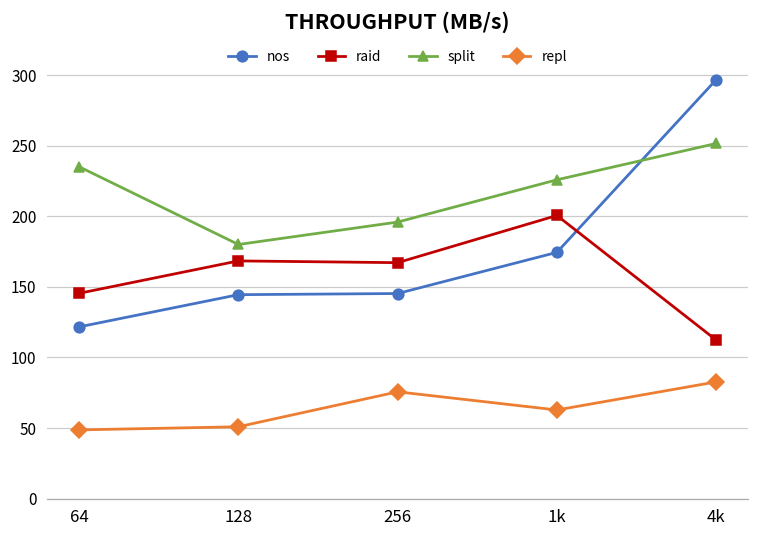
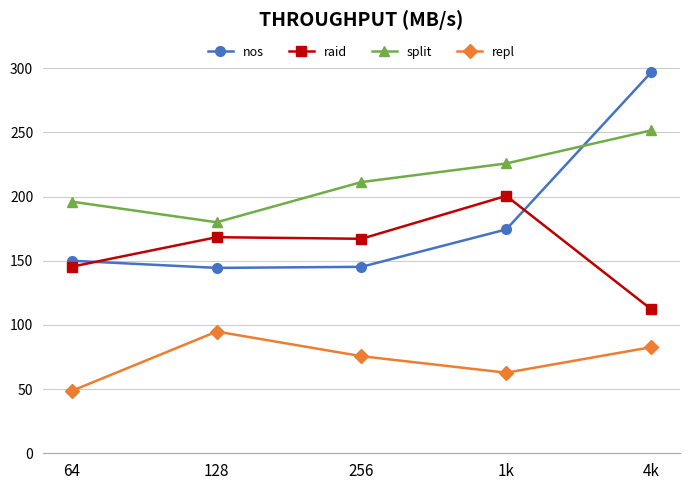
  {
    "nos": {
-     "64": 122,
+     "64": 150,
      "128": 144,
      "256": 145,
      "1k": 174,
      "4k": 297
    },
    "raid": {
      "64": 145,
      "128": 168,
      "256": 167,
      "1k": 201,
      "4k": 112
    },
    "split": {
-     "64": 235,
+     "64": 196,
      "128": 180,
-     "256": 196,
+     "256": 211,
      "1k": 226,
      "4k": 252
    },
    "repl": {
      "64": 49,
-     "128": 51,
+     "128": 95,
      "256": 76,
      "1k": 63,
      "4k": 83
    }
  }
